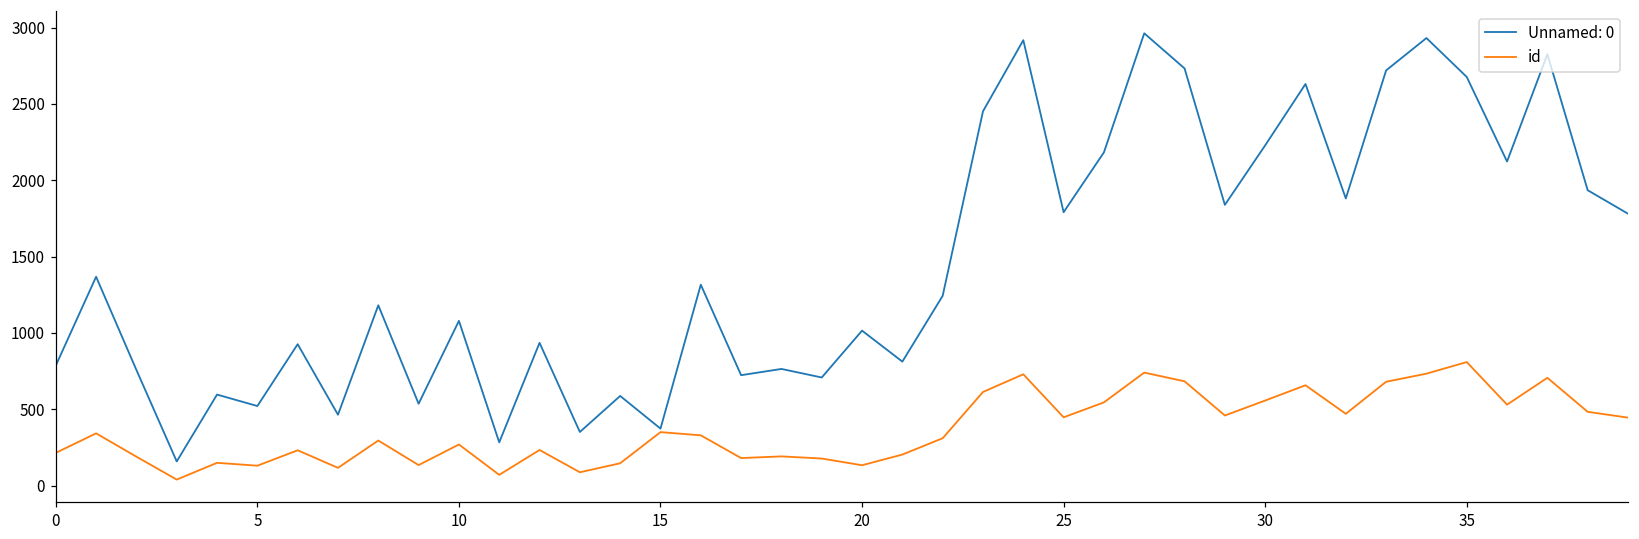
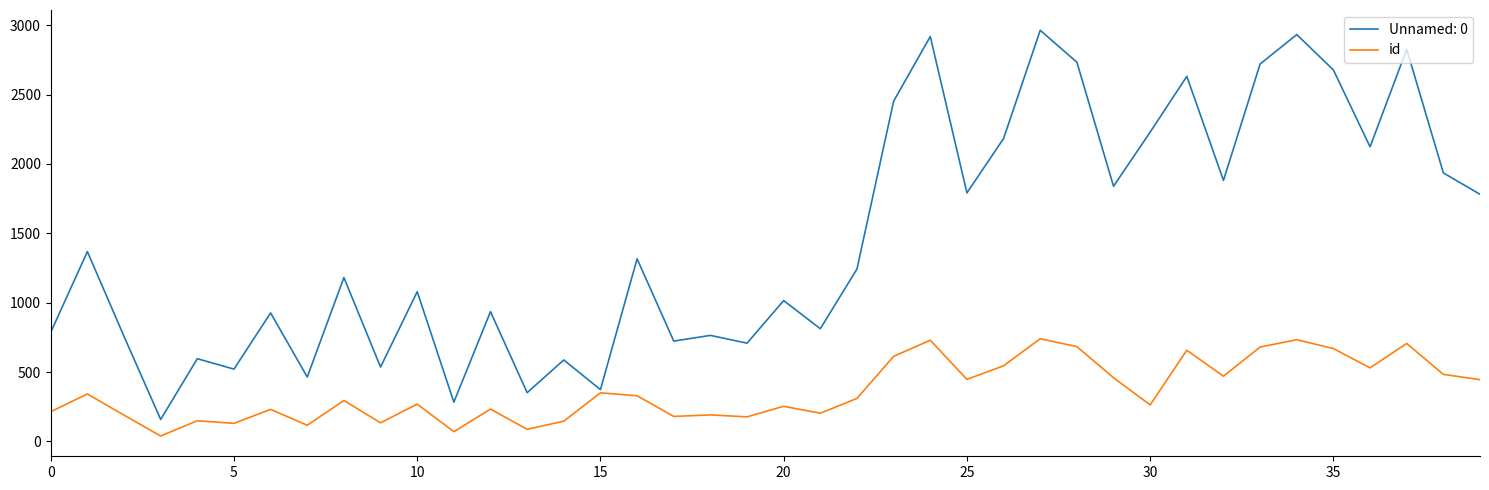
  {
    "Unnamed: 0": {
      "0": 790,
      "5": 520,
      "10": 1080,
      "15": 370,
      "20": 1020,
      "25": 1790,
      "30": 2230,
      "35": 2680
    },
    "id": {
      "0": 210,
      "5": 130,
      "10": 270,
      "15": 350,
-     "20": 130,
+     "20": 250,
      "25": 450,
-     "30": 560,
-     "35": 810
+     "30": 260,
+     "35": 670
    }
  }
